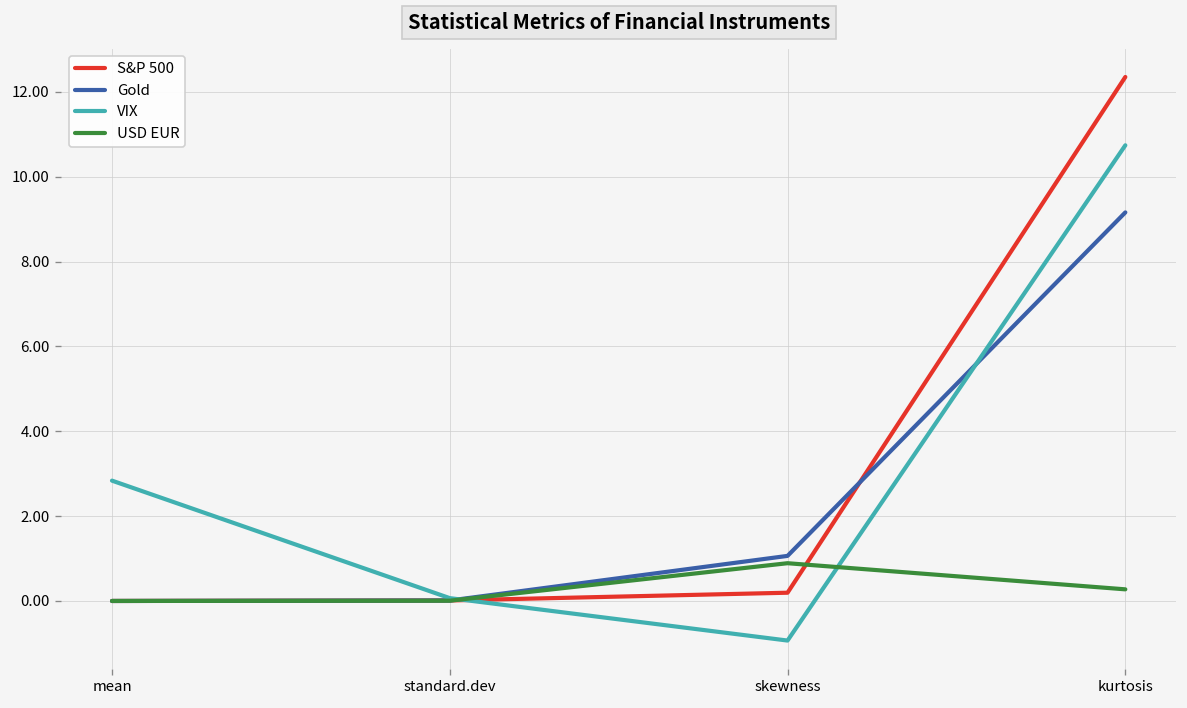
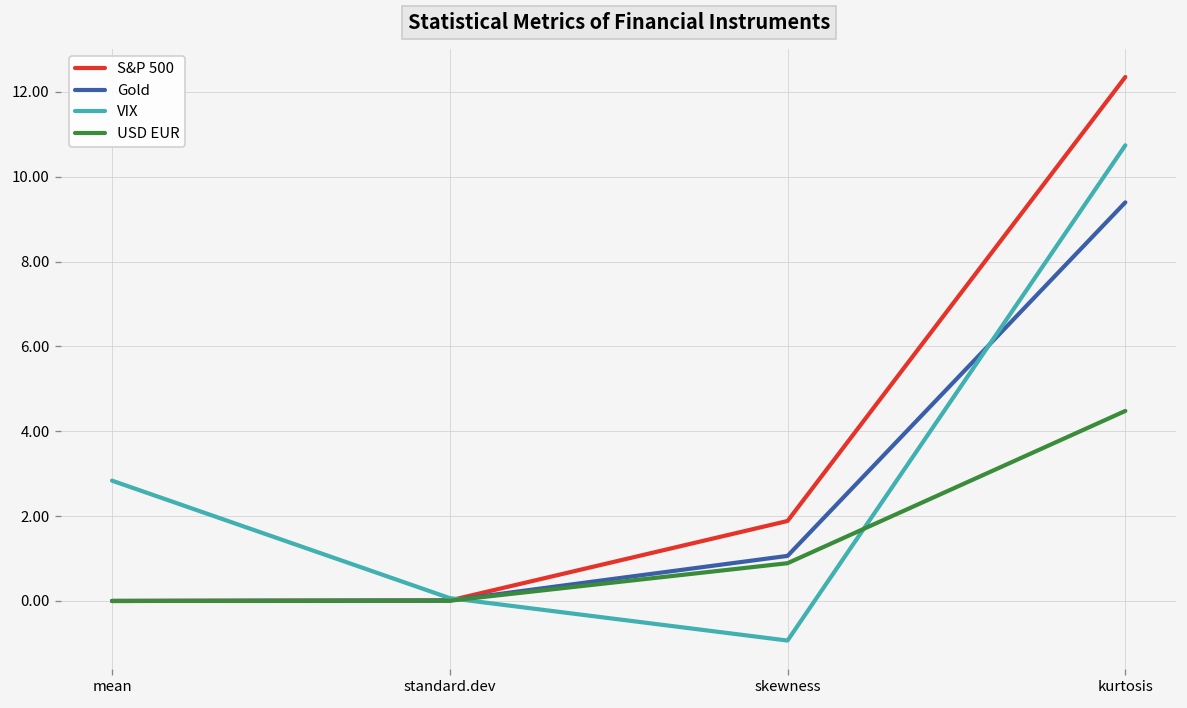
  {
    "S&P 500": {
-     "skewness": 0.2,
+     "skewness": 1.9,
      "kurtosis": 12.4
    },
    "Gold": {
      "skewness": 1.1,
-     "kurtosis": 9.2
+     "kurtosis": 9.4
    },
    "VIX": {
      "mean": 2.8,
      "skewness": -0.9,
      "kurtosis": 10.7
    },
    "USD EUR": {
      "skewness": 0.9,
-     "kurtosis": 0.3
+     "kurtosis": 4.5
    }
  }
